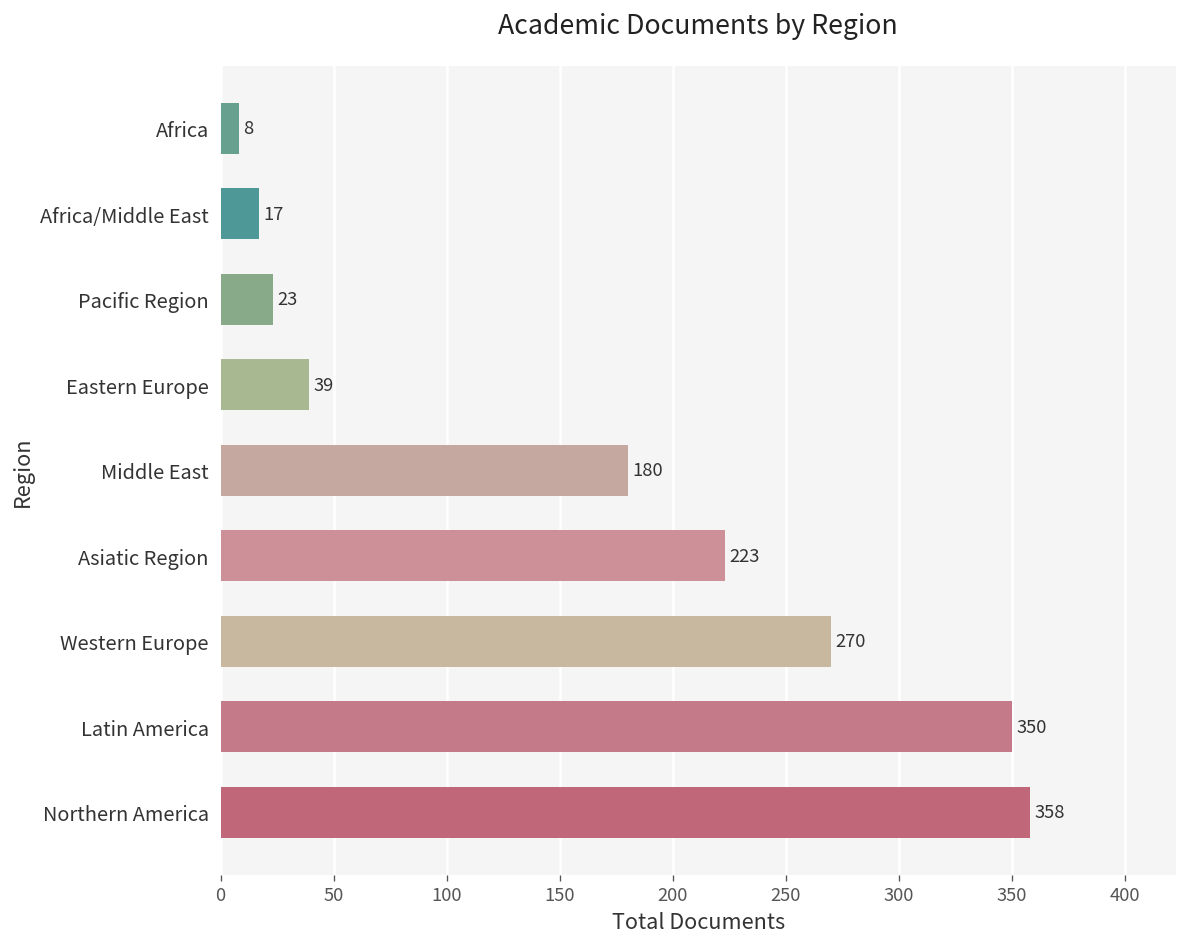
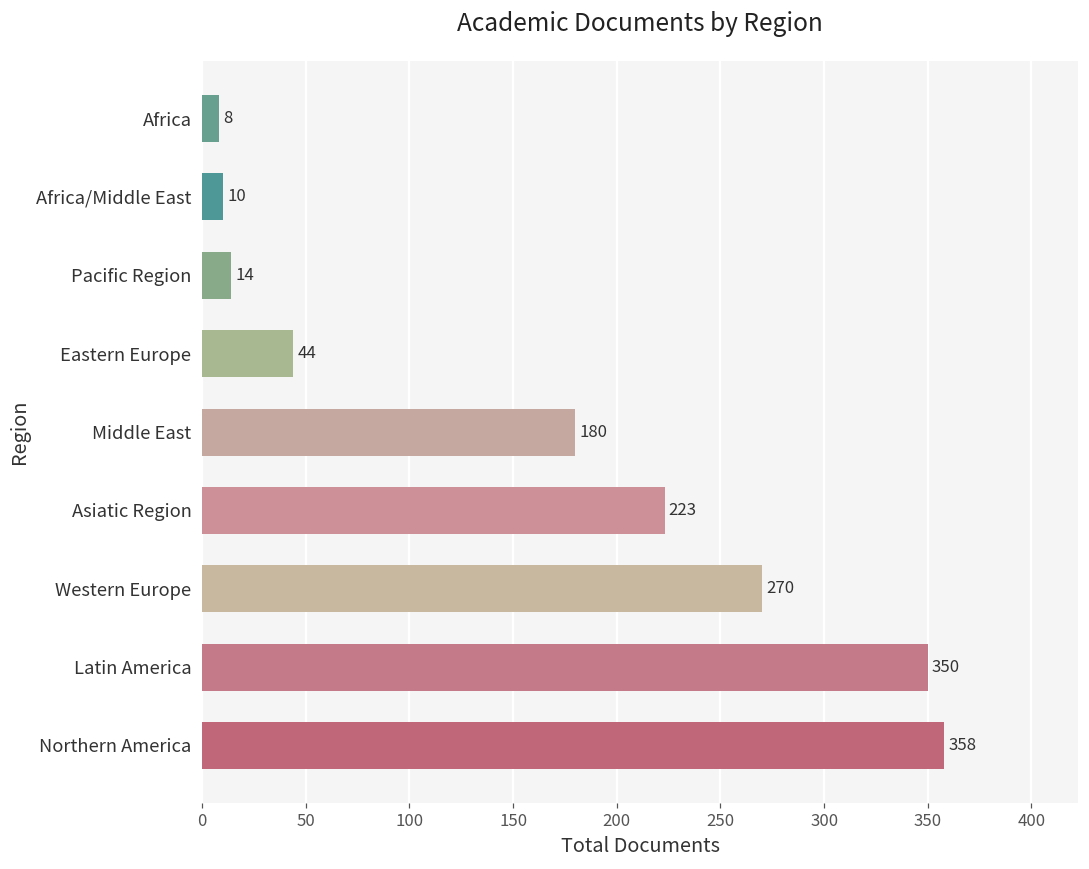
  {
    "Africa": 8,
-   "Africa/Middle East": 17,
-   "Pacific Region": 23,
-   "Eastern Europe": 39,
+   "Africa/Middle East": 10,
+   "Pacific Region": 14,
+   "Eastern Europe": 44,
    "Middle East": 180,
    "Asiatic Region": 223,
    "Western Europe": 270,
    "Latin America": 350,
    "Northern America": 358
  }
